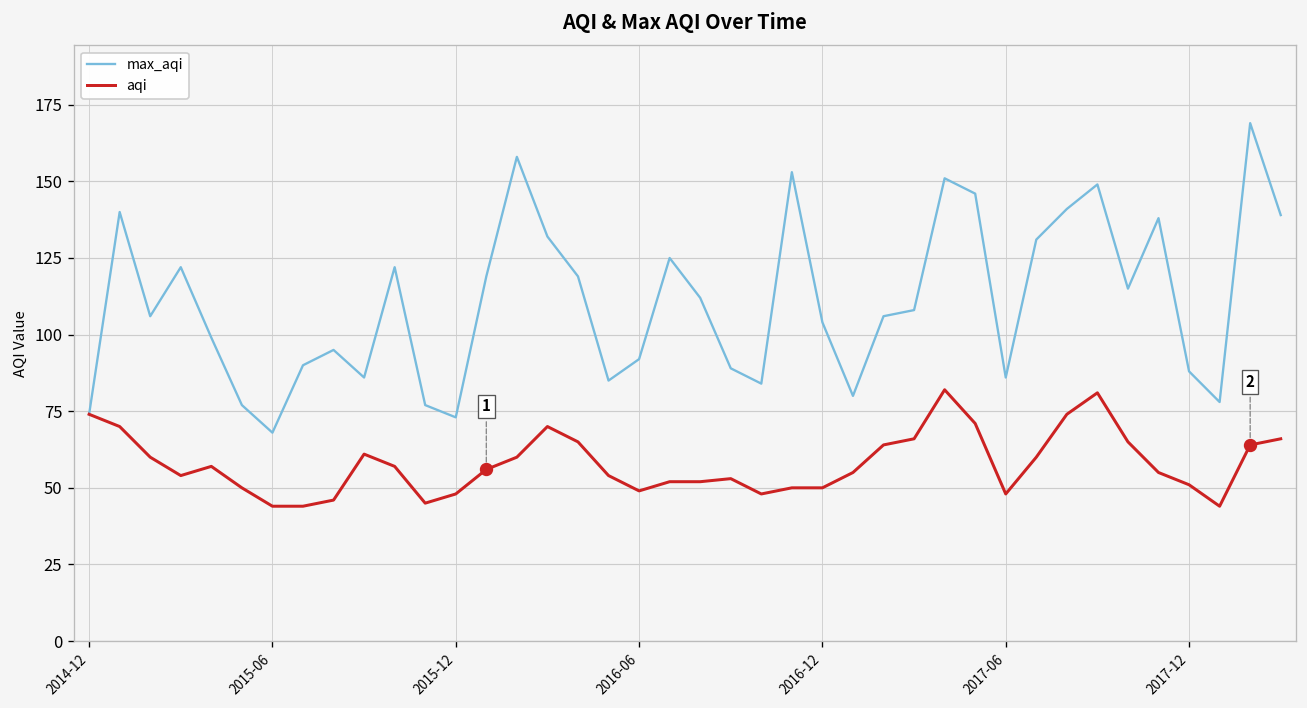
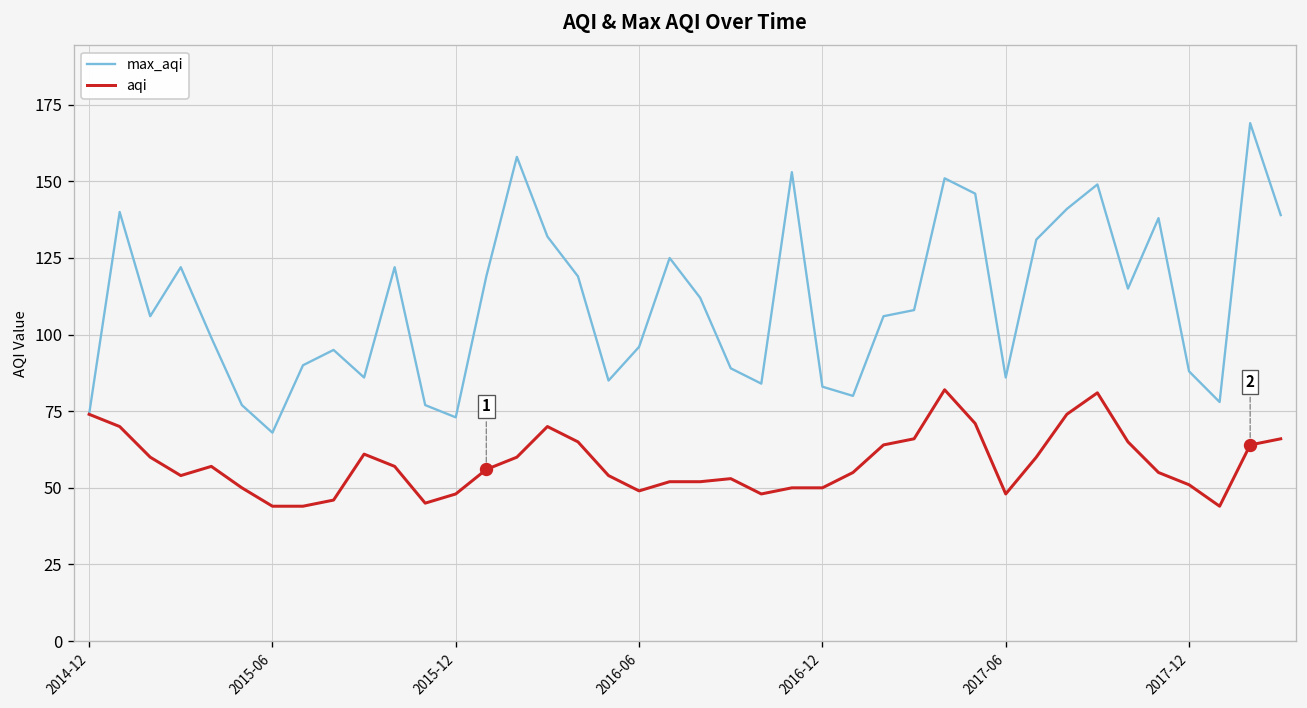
  {
    "max_aqi": {
      "2015-06": 68,
      "2015-12": 73,
-     "2016-06": 92,
-     "2016-12": 104,
+     "2016-06": 96,
+     "2016-12": 83,
      "2017-06": 86,
      "2017-12": 88
    }
  }
